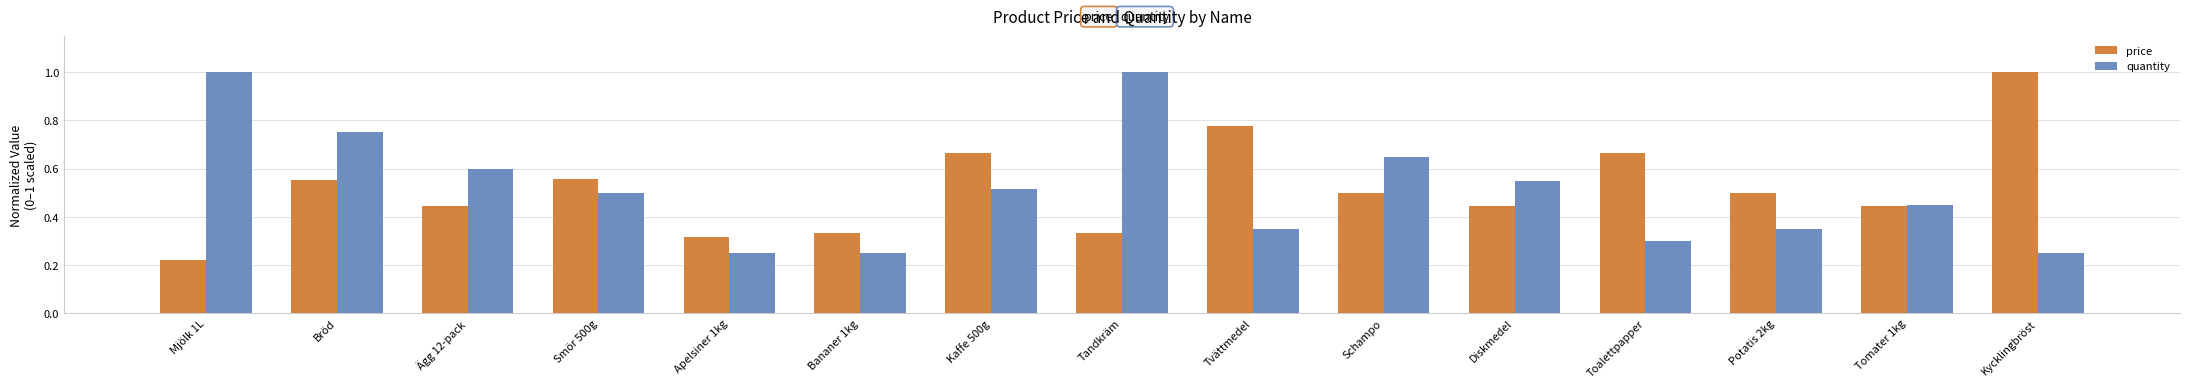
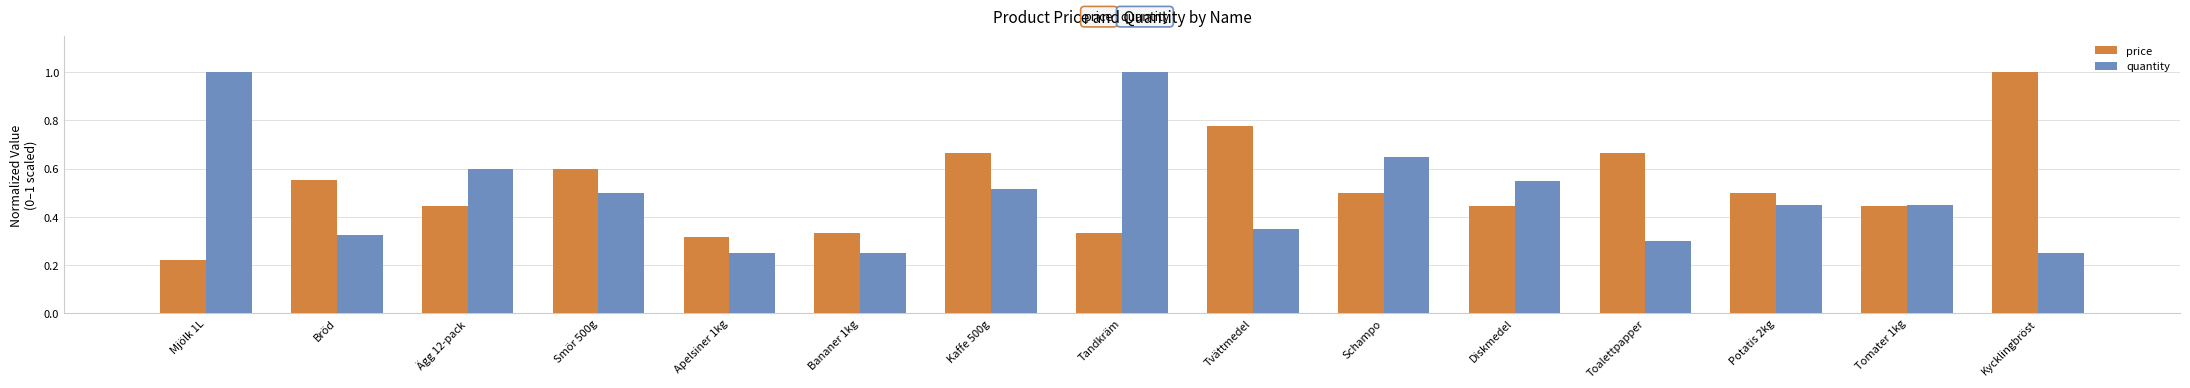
  {
    "price": {
      "Mjölk 1L": 0.22,
      "Bröd": 0.55,
      "Ägg 12-pack": 0.44,
-     "Smör 500g": 0.56,
+     "Smör 500g": 0.60,
      "Apelsiner 1kg": 0.32,
      "Bananer 1kg": 0.33,
      "Kaffe 500g": 0.67,
      "Tandkräm": 0.33,
      "Tvättmedel": 0.78,
      "Schampo": 0.50,
      "Diskmedel": 0.44,
      "Toalettpapper": 0.67,
      "Potatis 2kg": 0.50,
      "Tomater 1kg": 0.44,
      "Kycklingbröst": 1.00
    },
    "quantity": {
      "Mjölk 1L": 1.00,
-     "Bröd": 0.75,
+     "Bröd": 0.33,
      "Ägg 12-pack": 0.60,
      "Smör 500g": 0.50,
      "Apelsiner 1kg": 0.25,
      "Bananer 1kg": 0.25,
      "Kaffe 500g": 0.52,
      "Tandkräm": 1.00,
      "Tvättmedel": 0.35,
      "Schampo": 0.65,
      "Diskmedel": 0.55,
      "Toalettpapper": 0.30,
-     "Potatis 2kg": 0.35,
+     "Potatis 2kg": 0.45,
      "Tomater 1kg": 0.45,
      "Kycklingbröst": 0.25
    }
  }
